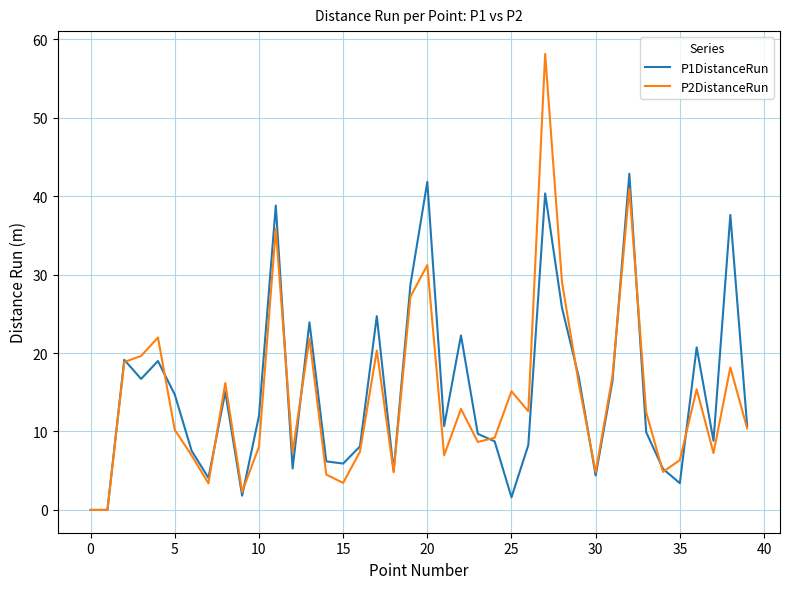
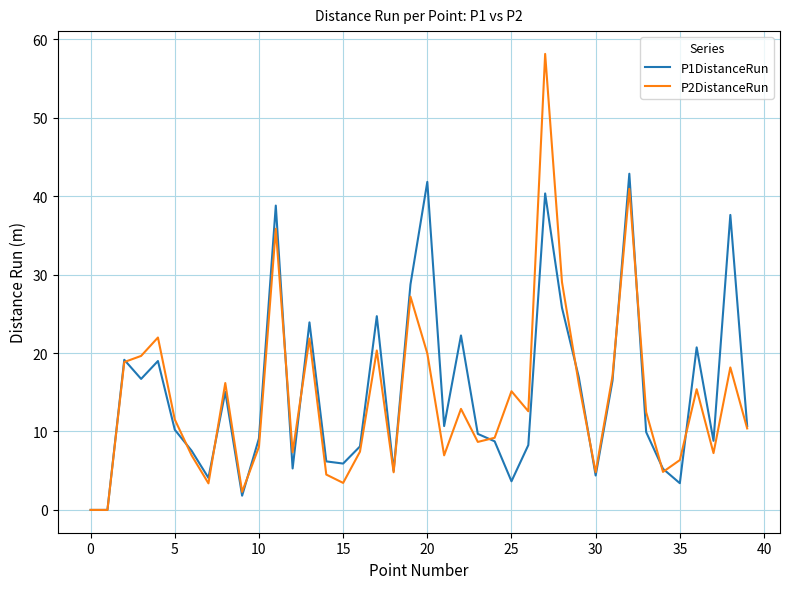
  {
    "P1DistanceRun": {
-     "5": 15,
-     "10": 12,
+     "5": 10,
+     "10": 9,
      "15": 6,
      "20": 42,
-     "25": 2,
+     "25": 4,
      "30": 4,
      "35": 3
    },
    "P2DistanceRun": {
-     "5": 10,
+     "5": 12,
      "10": 8,
      "15": 3,
-     "20": 31,
+     "20": 20,
      "25": 15,
      "30": 5,
      "35": 6
    }
  }
